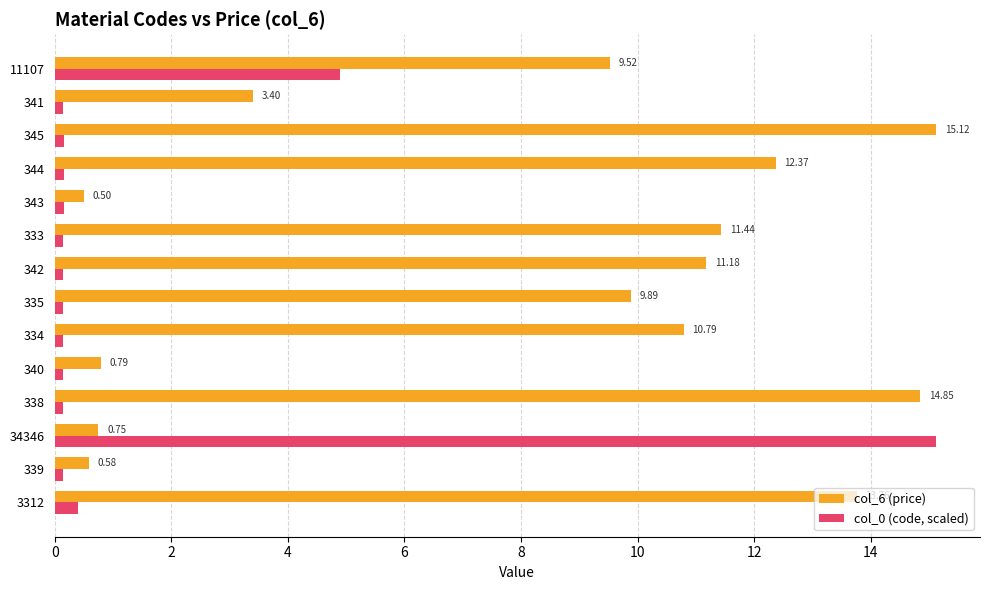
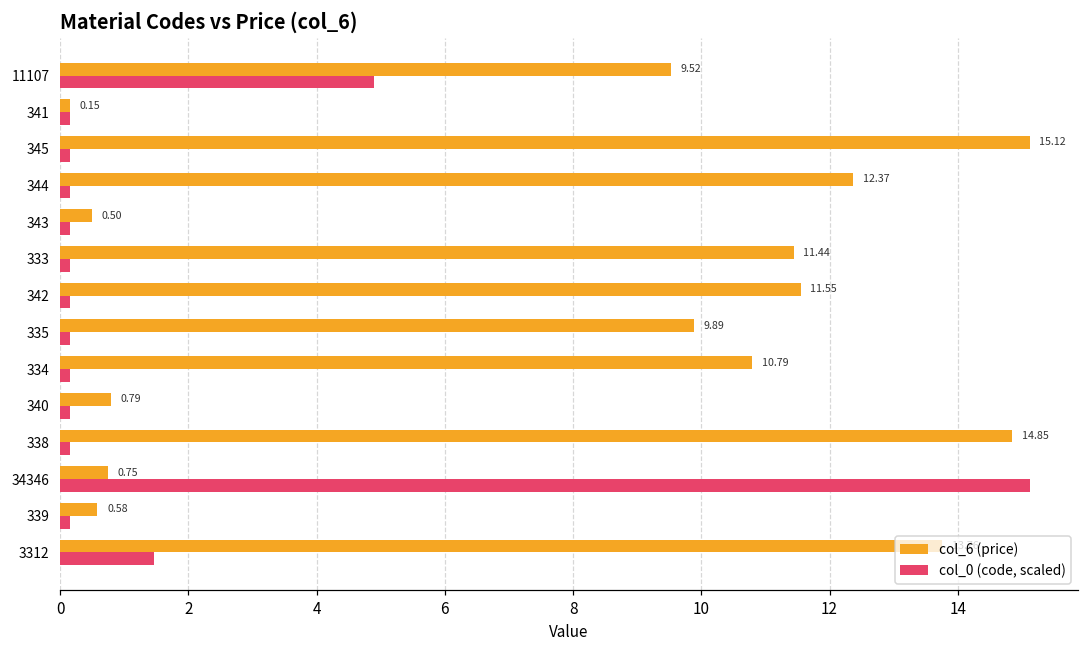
  {
    "col_6 (price)": {
      "11107": 9.52,
-     "341": 3.40,
+     "341": 0.15,
      "345": 15.12,
      "344": 12.37,
      "343": 0.50,
      "333": 11.44,
-     "342": 11.18,
+     "342": 11.55,
      "335": 9.89,
      "334": 10.79,
      "340": 0.79,
      "338": 14.85,
      "34346": 0.75,
      "339": 0.58
    },
    "col_0 (code, scaled)": {
      "11107": 4.9,
      "341": 0.2,
      "345": 0.2,
      "344": 0.2,
      "343": 0.2,
      "333": 0.1,
      "342": 0.2,
      "335": 0.1,
      "334": 0.1,
      "340": 0.1,
      "338": 0.1,
      "34346": 15.1,
      "339": 0.1,
-     "3312": 0.4
+     "3312": 1.5
    }
  }
